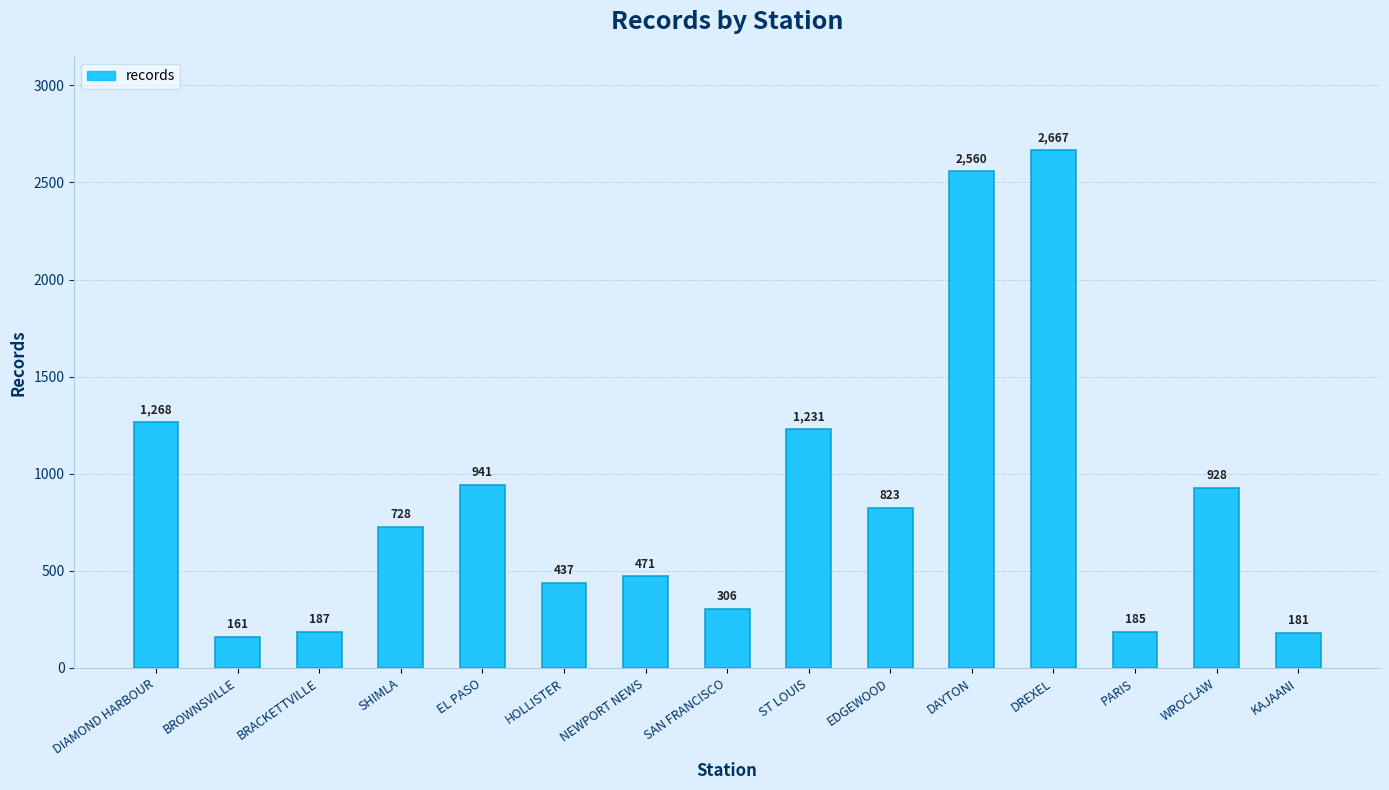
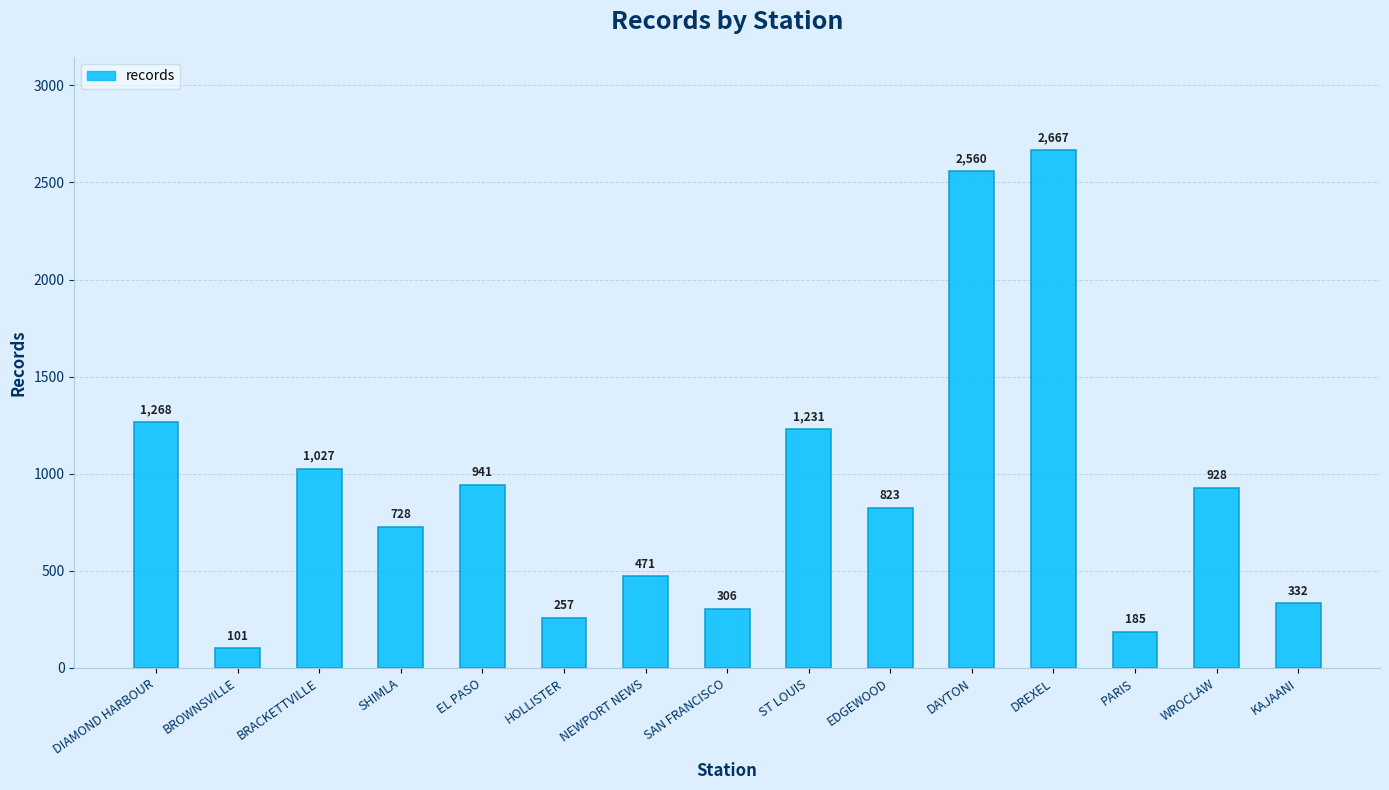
  {
    "DIAMOND HARBOUR": "1,268",
-   "BROWNSVILLE": "161",
-   "BRACKETTVILLE": "187",
+   "BROWNSVILLE": "101",
+   "BRACKETTVILLE": "1,027",
    "SHIMLA": "728",
    "EL PASO": "941",
-   "HOLLISTER": "437",
+   "HOLLISTER": "257",
    "NEWPORT NEWS": "471",
    "SAN FRANCISCO": "306",
    "ST LOUIS": "1,231",
    "EDGEWOOD": "823",
    "DAYTON": "2,560",
    "DREXEL": "2,667",
    "PARIS": "185",
    "WROCLAW": "928",
-   "KAJAANI": "181"
+   "KAJAANI": "332"
  }
